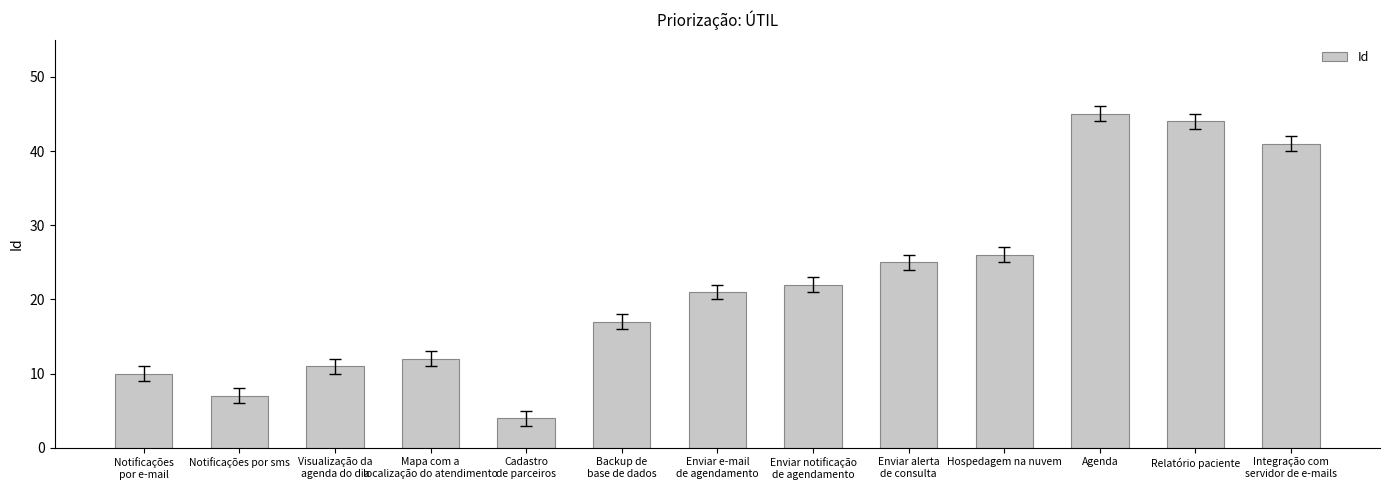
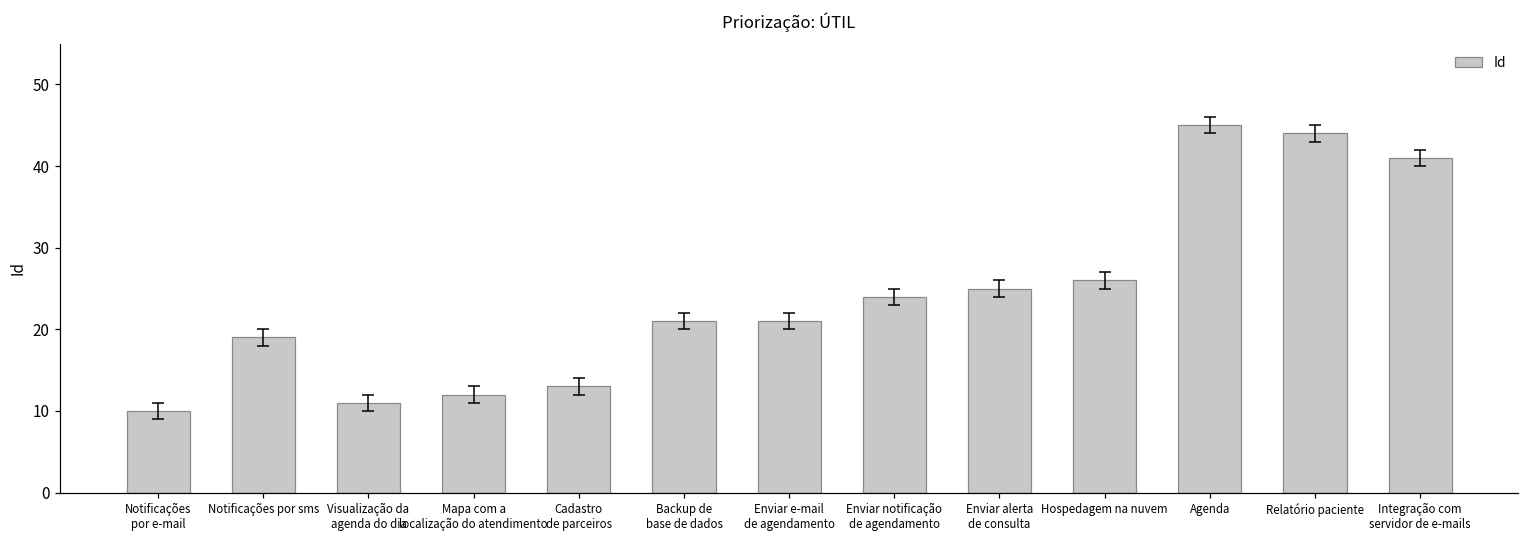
  {
    "Id": {
      "Notificações por e-mail": 10,
-     "Notificações por sms": 7,
+     "Notificações por sms": 19,
      "Visualização da agenda do dia": 11,
      "Mapa com a localização do atendimento": 12,
-     "Cadastro de parceiros": 4,
-     "Backup de base de dados": 17,
+     "Cadastro de parceiros": 13,
+     "Backup de base de dados": 21,
      "Enviar e-mail de agendamento": 21,
-     "Enviar notificação de agendamento": 22,
+     "Enviar notificação de agendamento": 24,
      "Enviar alerta de consulta": 25,
      "Hospedagem na nuvem": 26,
      "Agenda": 45,
      "Relatório paciente": 44,
      "Integração com servidor de e-mails": 41
    }
  }
